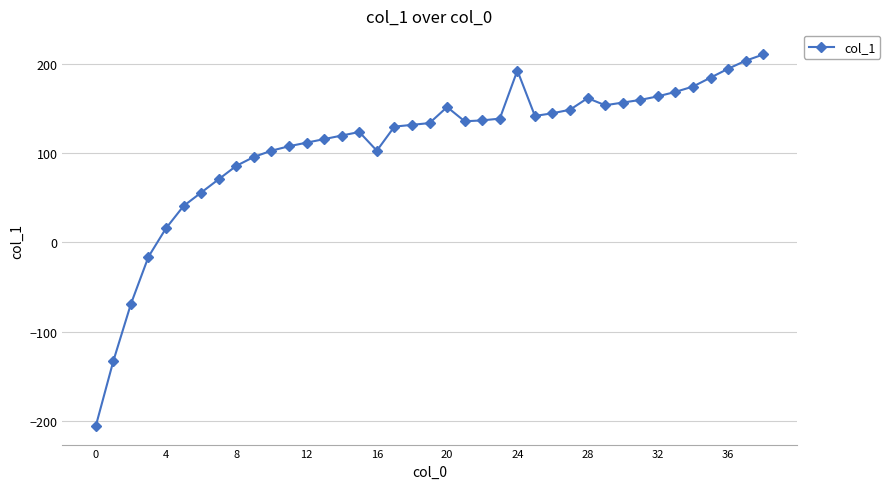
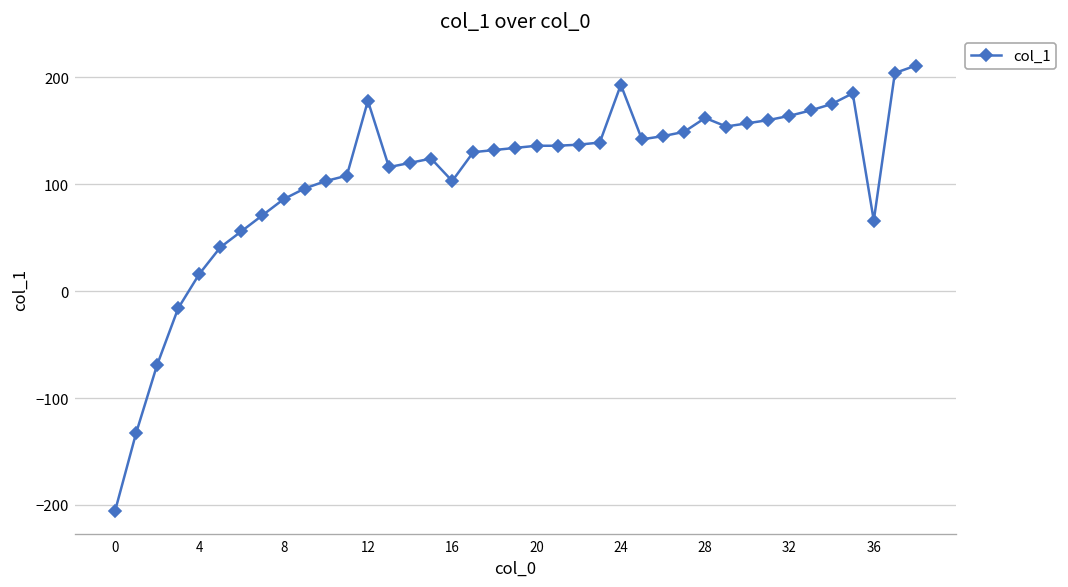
  {
    "0": -210,
    "4": 20,
    "8": 90,
-   "12": 110,
+   "12": 180,
    "16": 100,
-   "20": 150,
+   "20": 140,
    "24": 190,
    "28": 160,
    "32": 160,
-   "36": 200
+   "36": 70
  }
